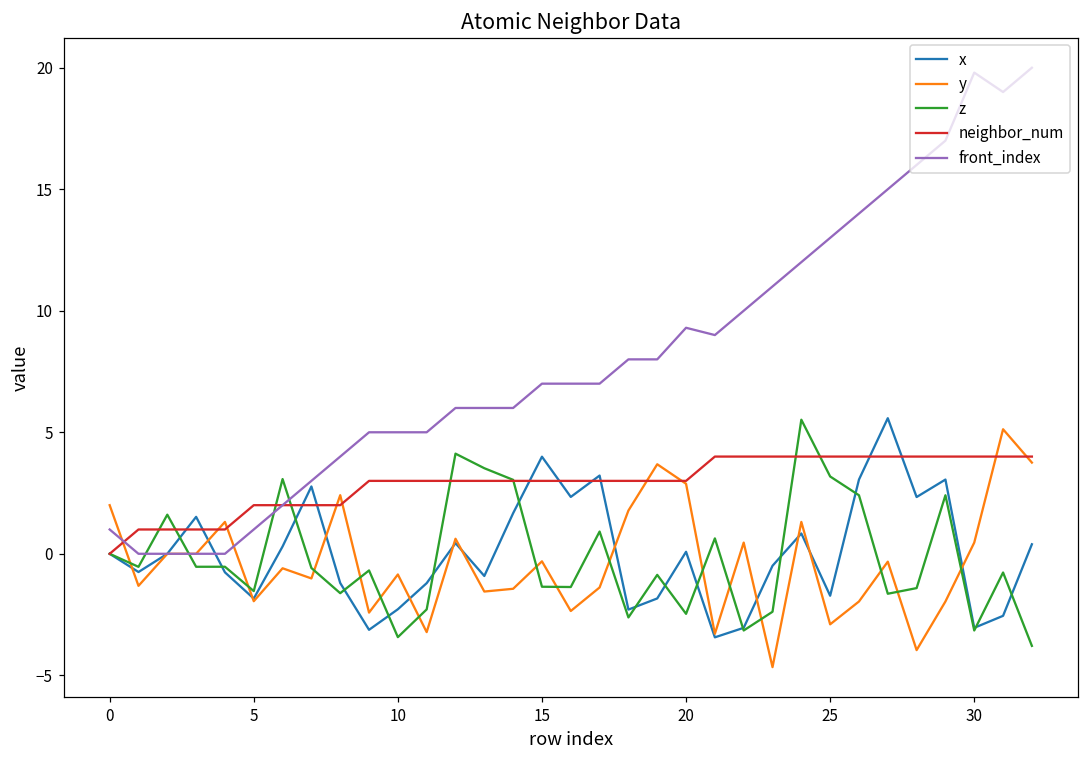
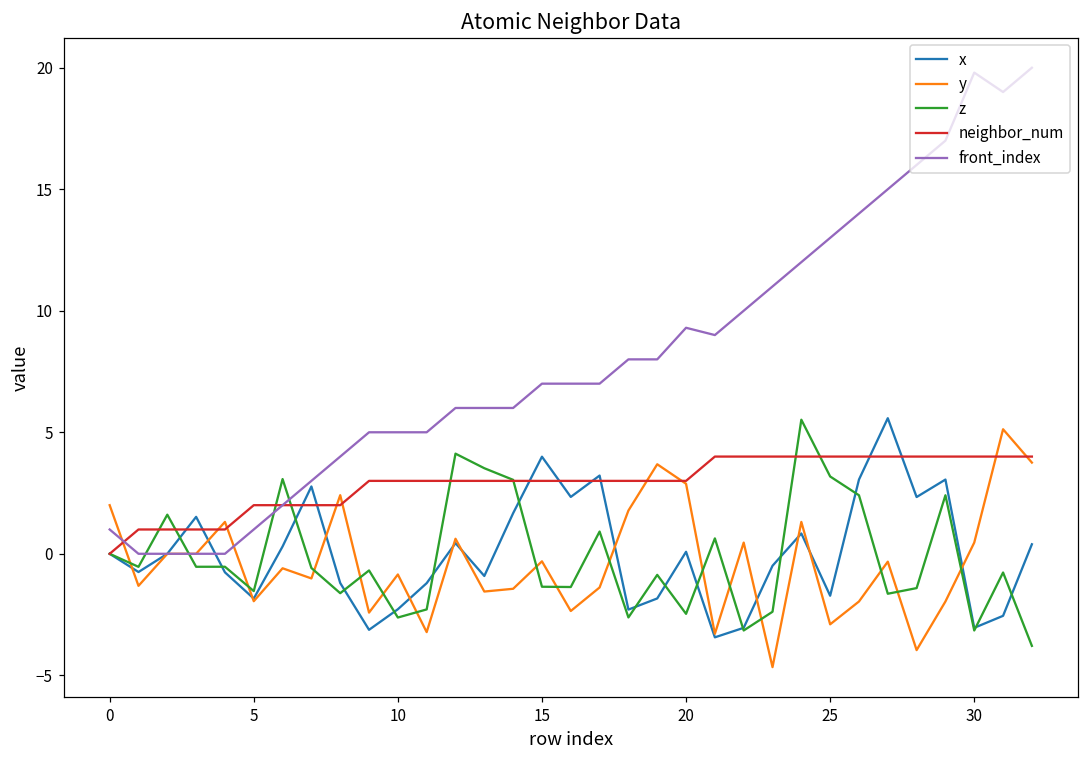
  {
    "x": {
      "10": -2.3,
      "15": 4.0,
      "20": 0.1,
      "25": -1.7
    },
    "y": {
      "0": 2.0,
      "10": -0.9,
      "15": -0.3,
      "20": 2.9,
      "25": -2.9,
      "30": 0.5
    },
    "z": {
      "5": -1.5,
-     "10": -3.4,
+     "10": -2.6,
      "15": -1.4,
      "20": -2.5,
      "25": 3.2
    },
    "neighbor_num": {
      "5": 2.0,
      "10": 3.0,
      "15": 3.0,
      "20": 3.0,
      "25": 4.0,
      "30": 4.0
    },
    "front_index": {
      "0": 1.0,
      "5": 1.0,
      "10": 5.0,
      "15": 7.0,
      "20": 9.3,
      "25": 13.0
    }
  }
